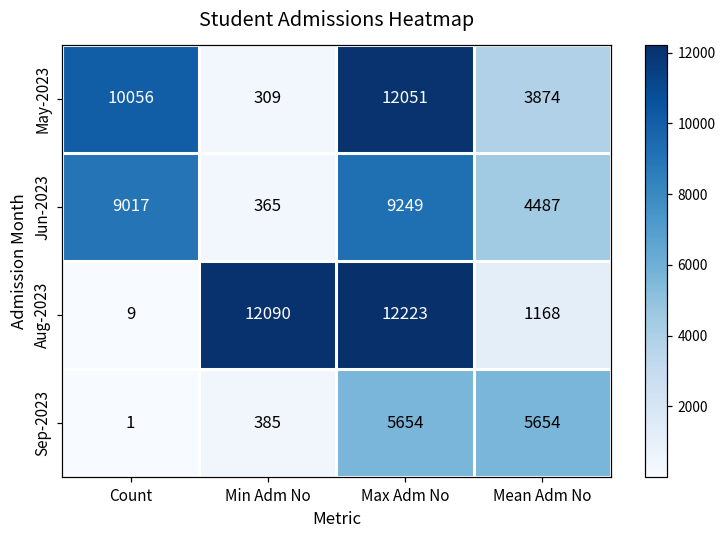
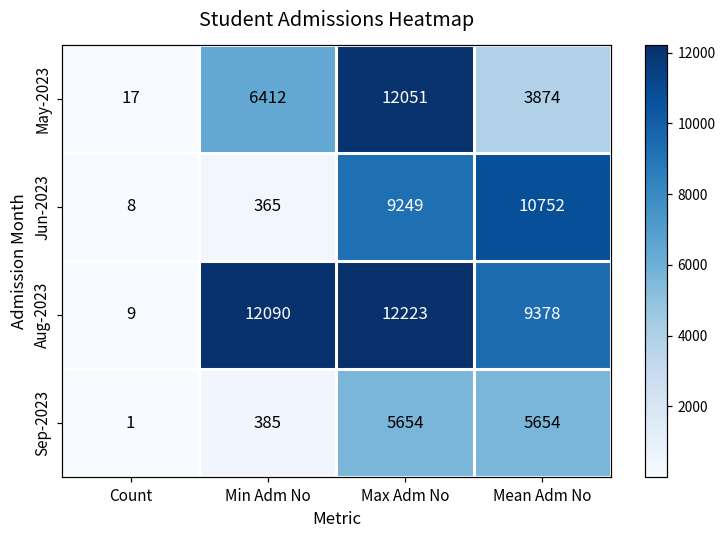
  {
    "May-2023": {
-     "Count": 10056,
-     "Min Adm No": 309,
+     "Count": 17,
+     "Min Adm No": 6412,
      "Max Adm No": 12051,
      "Mean Adm No": 3874
    },
    "Jun-2023": {
-     "Count": 9017,
+     "Count": 8,
      "Min Adm No": 365,
      "Max Adm No": 9249,
-     "Mean Adm No": 4487
+     "Mean Adm No": 10752
    },
    "Aug-2023": {
      "Count": 9,
      "Min Adm No": 12090,
      "Max Adm No": 12223,
-     "Mean Adm No": 1168
+     "Mean Adm No": 9378
    },
    "Sep-2023": {
      "Count": 1,
      "Min Adm No": 385,
      "Max Adm No": 5654,
      "Mean Adm No": 5654
    }
  }
